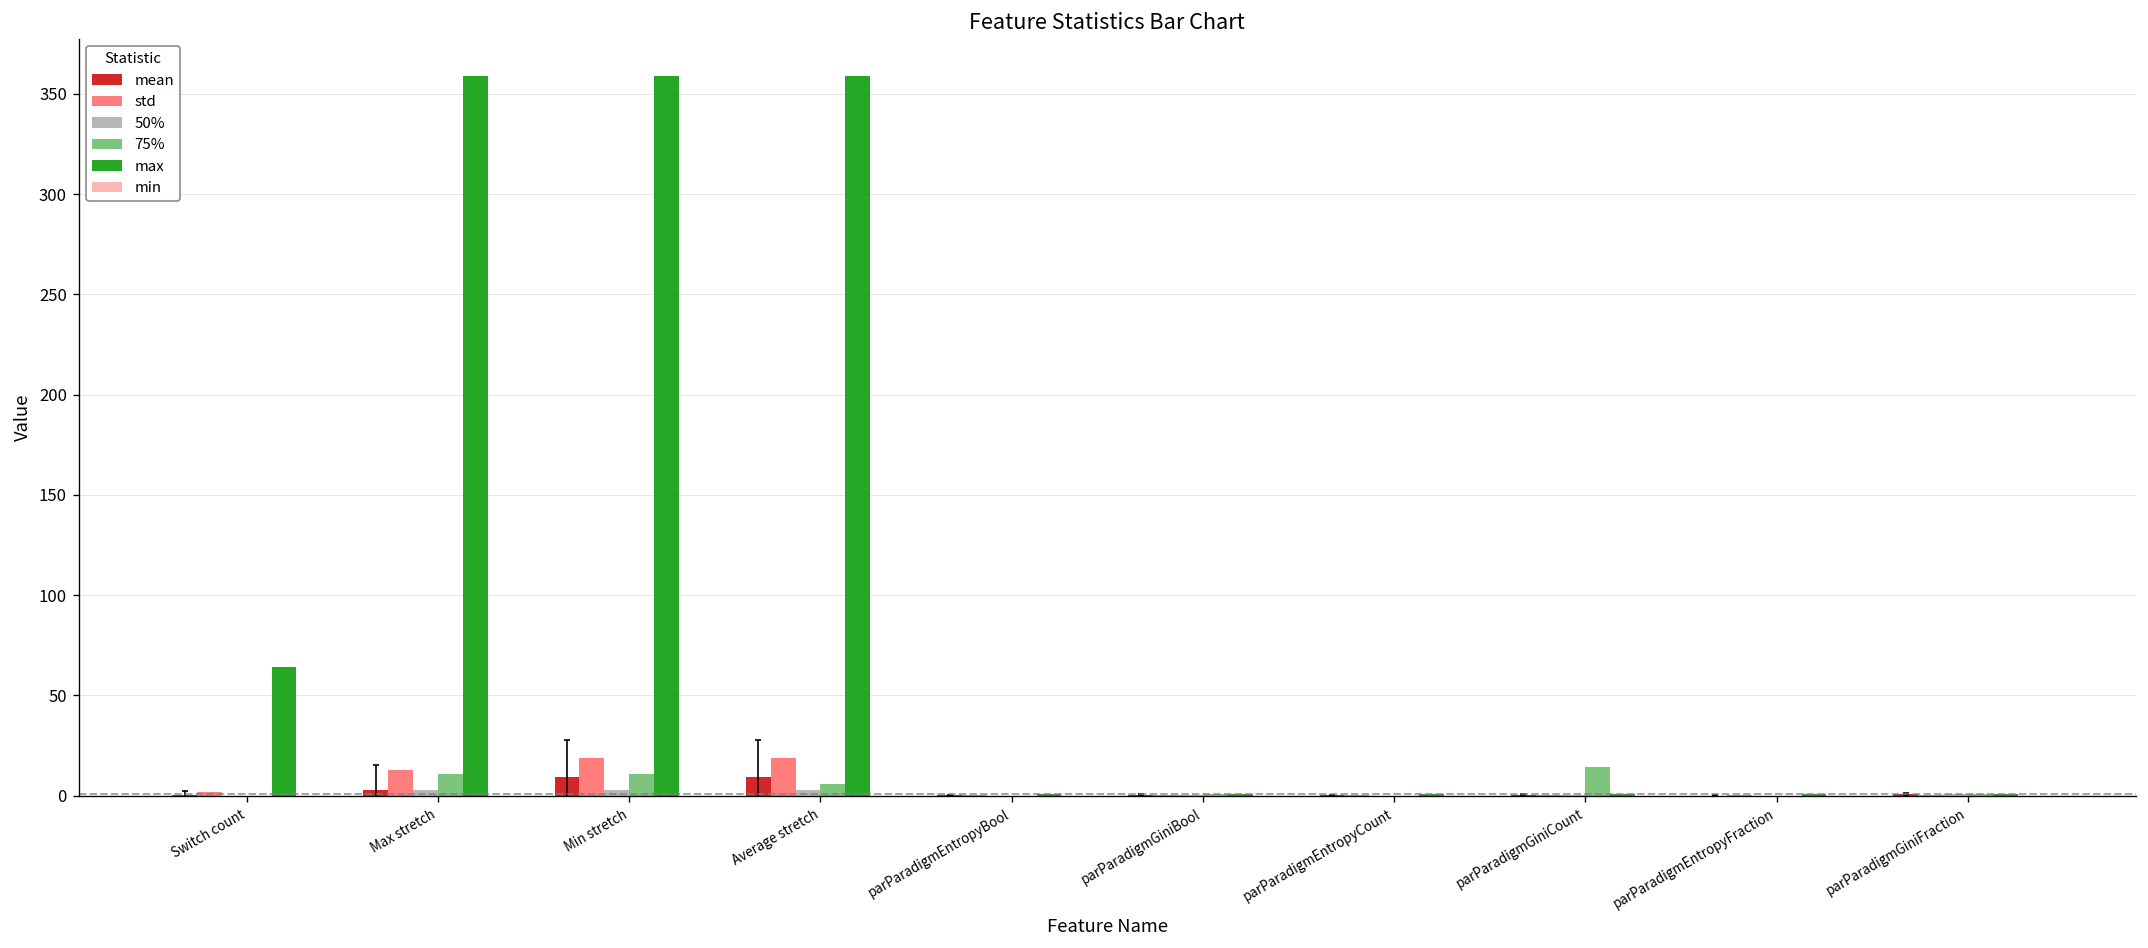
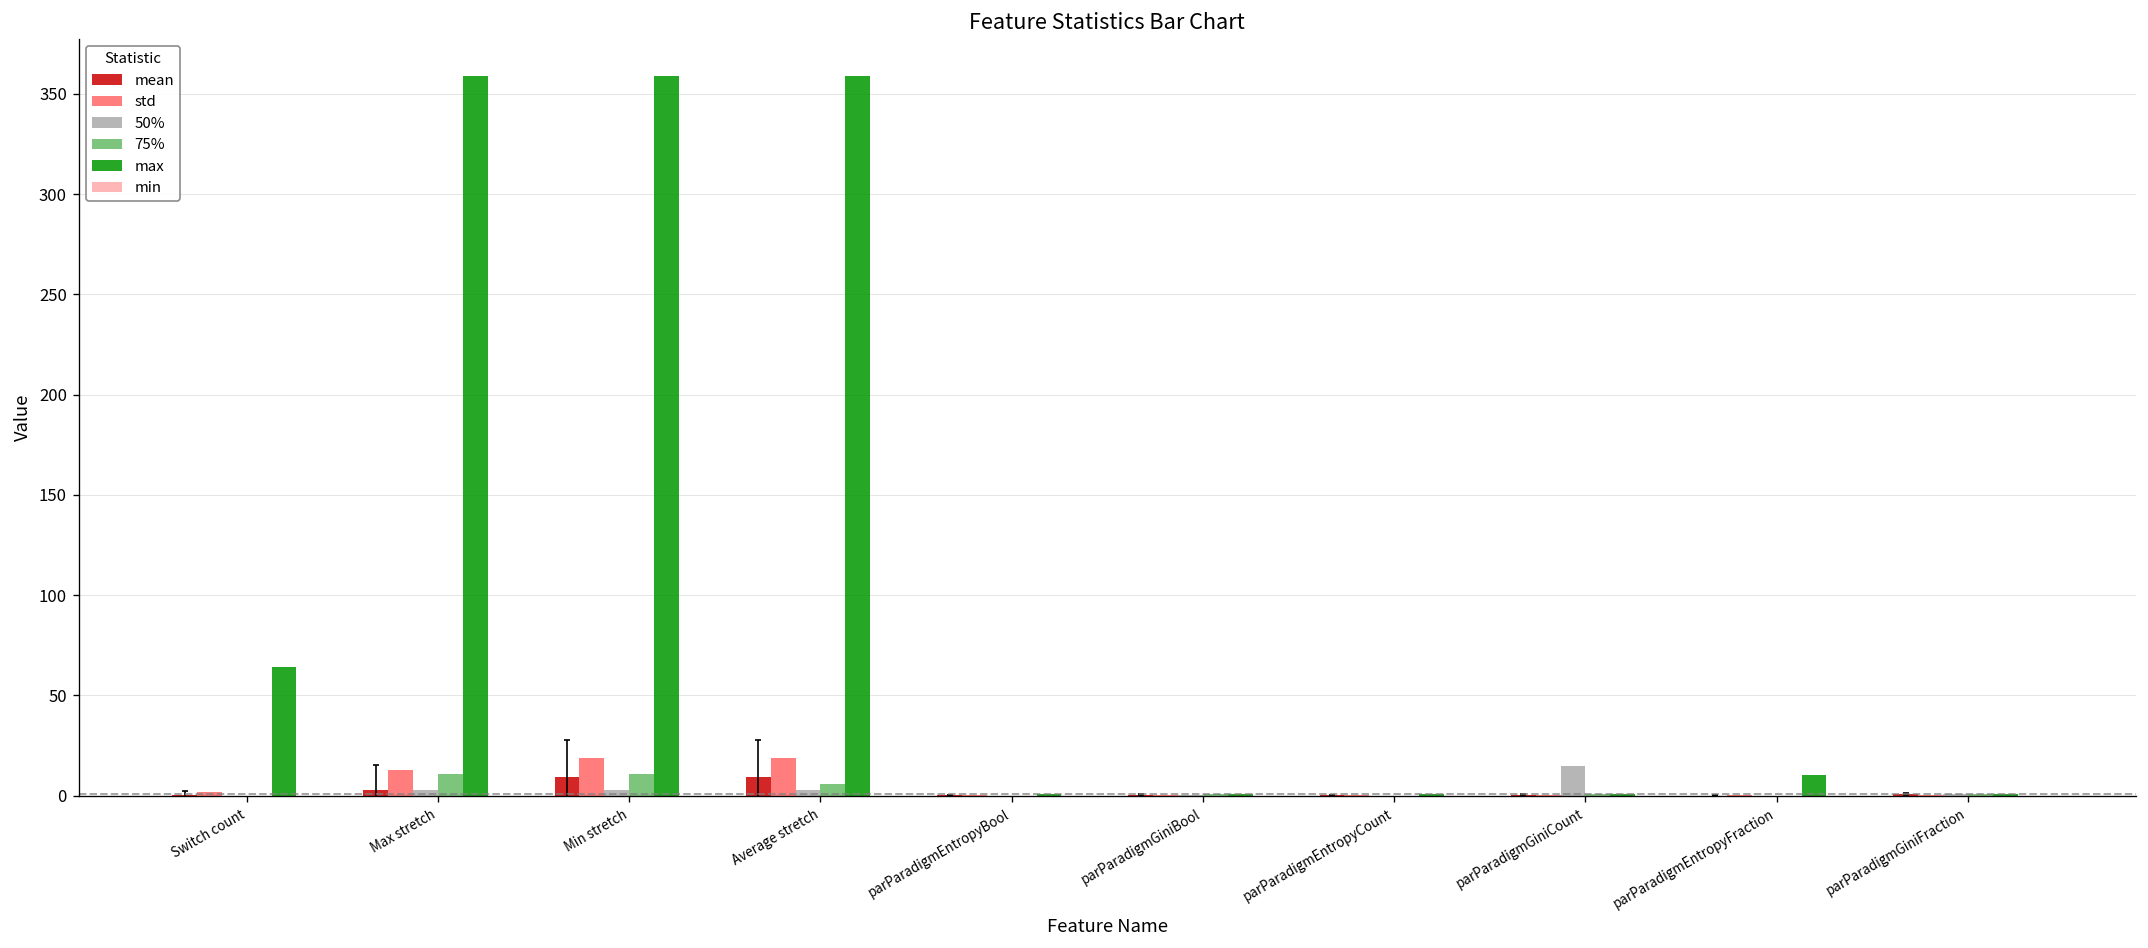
  {
    "mean": {
      "Max stretch": 3,
      "Min stretch": 9,
      "Average stretch": 9
    },
    "std": {
      "Switch count": 2,
      "Max stretch": 13,
      "Min stretch": 19,
      "Average stretch": 19
    },
    "50%": {
      "Switch count": 0,
      "Max stretch": 3,
      "Min stretch": 3,
      "Average stretch": 3,
      "parParadigmEntropyBool": 0,
      "parParadigmEntropyCount": 0,
-     "parParadigmGiniCount": 0,
+     "parParadigmGiniCount": 15,
      "parParadigmEntropyFraction": 0
    },
    "75%": {
      "Switch count": 0,
      "Max stretch": 11,
      "Min stretch": 11,
      "Average stretch": 6,
      "parParadigmEntropyBool": 0,
      "parParadigmEntropyCount": 0,
-     "parParadigmGiniCount": 14,
+     "parParadigmGiniCount": 1,
      "parParadigmEntropyFraction": 0
    },
    "max": {
      "Switch count": 64,
      "Max stretch": 359,
      "Min stretch": 359,
      "Average stretch": 359,
-     "parParadigmEntropyFraction": 1
+     "parParadigmEntropyFraction": 10
    },
    "min": {
      "Switch count": 0,
      "Max stretch": 0,
      "Min stretch": 0,
      "Average stretch": 0,
      "parParadigmEntropyBool": 0,
      "parParadigmGiniBool": 0,
      "parParadigmEntropyCount": 0,
      "parParadigmGiniCount": 0,
      "parParadigmEntropyFraction": 0,
      "parParadigmGiniFraction": 0
    }
  }
